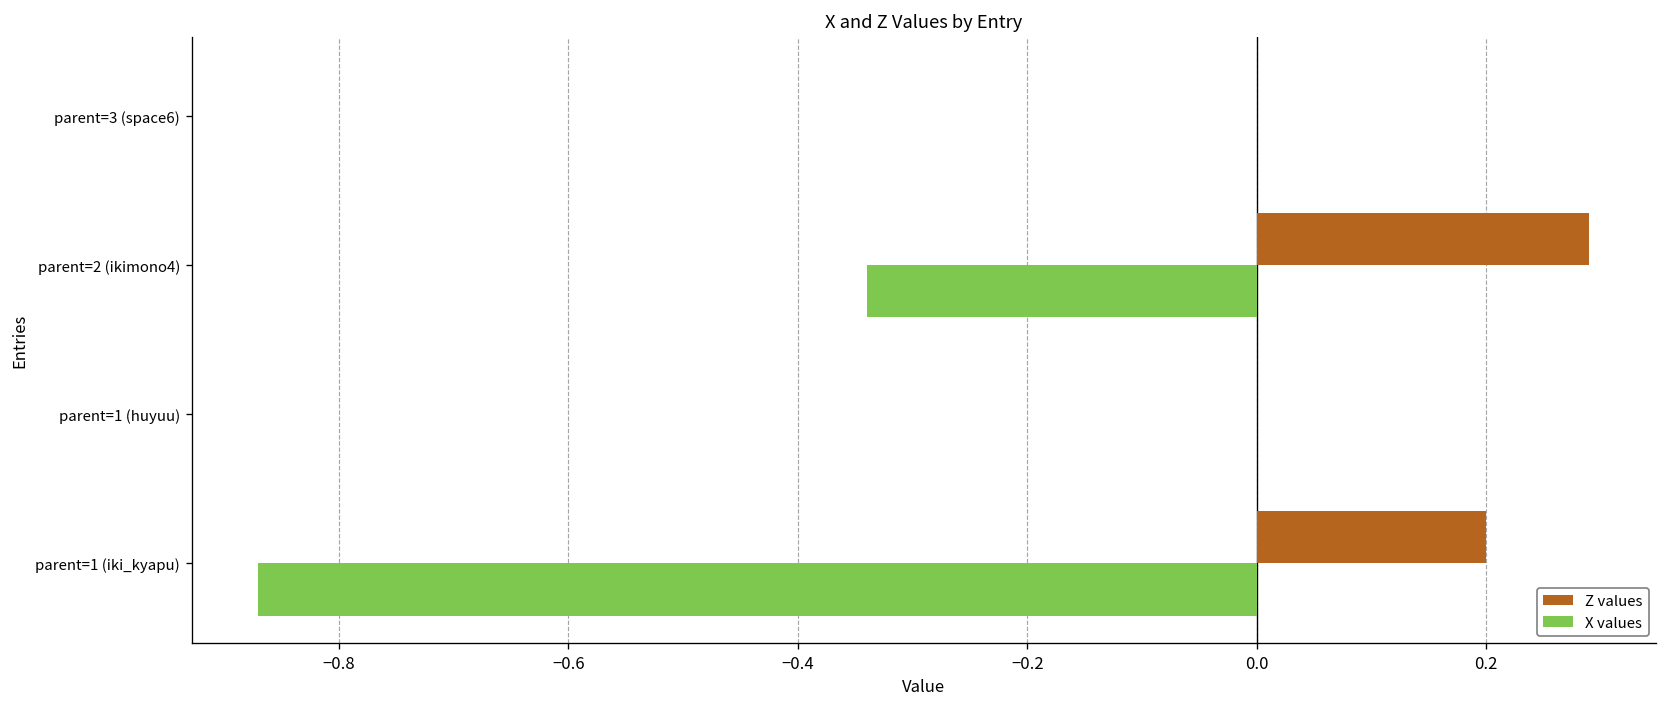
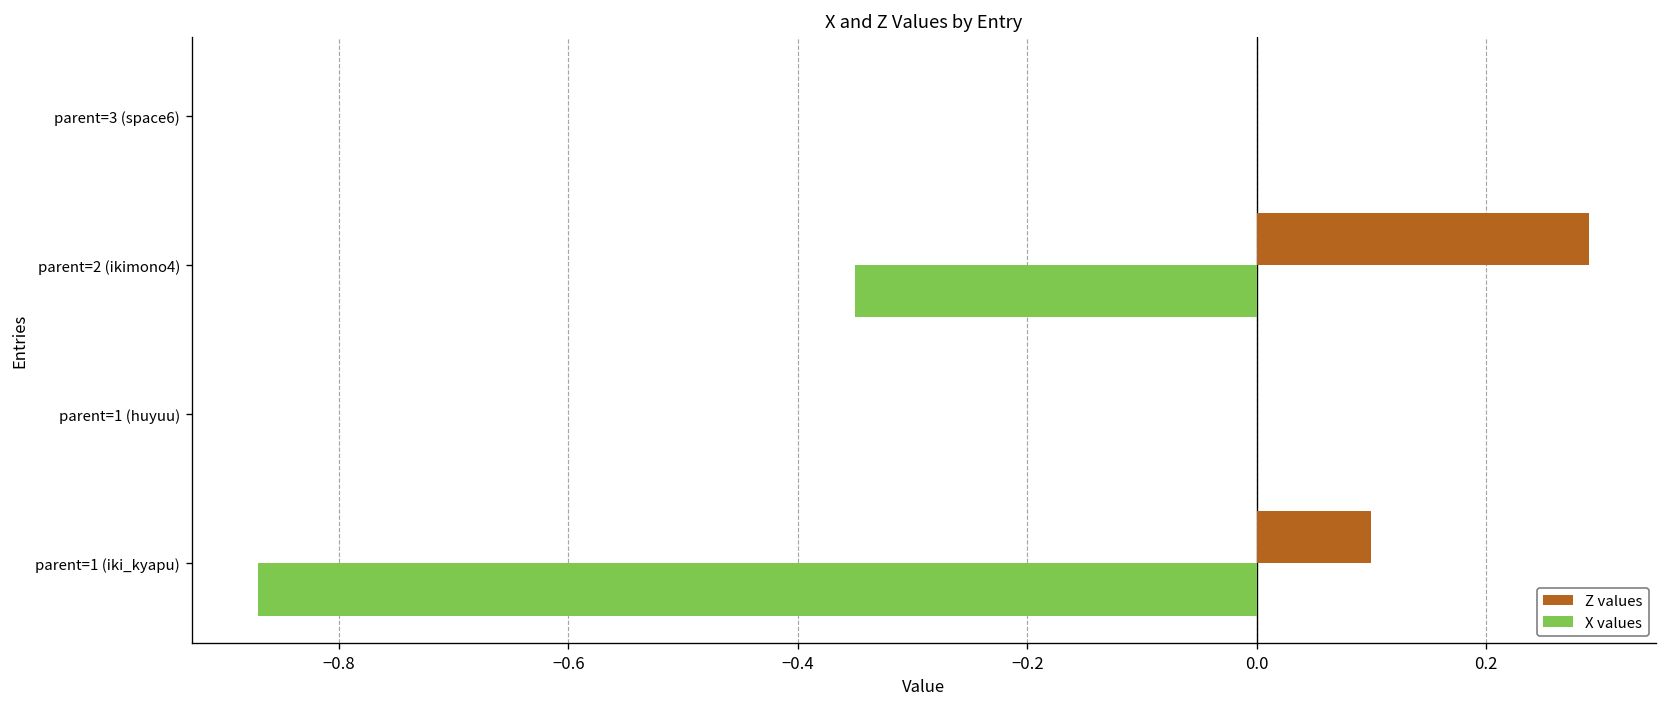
  {
    "Z values": {
      "parent=3 (space6)": 0.0,
      "parent=2 (ikimono4)": 0.29,
      "parent=1 (huyuu)": 0.0,
-     "parent=1 (iki_kyapu)": 0.2
+     "parent=1 (iki_kyapu)": 0.1
    },
    "X values": {
      "parent=3 (space6)": 0.00,
-     "parent=2 (ikimono4)": -0.34,
+     "parent=2 (ikimono4)": -0.35,
      "parent=1 (huyuu)": 0.00,
      "parent=1 (iki_kyapu)": -0.87
    }
  }
